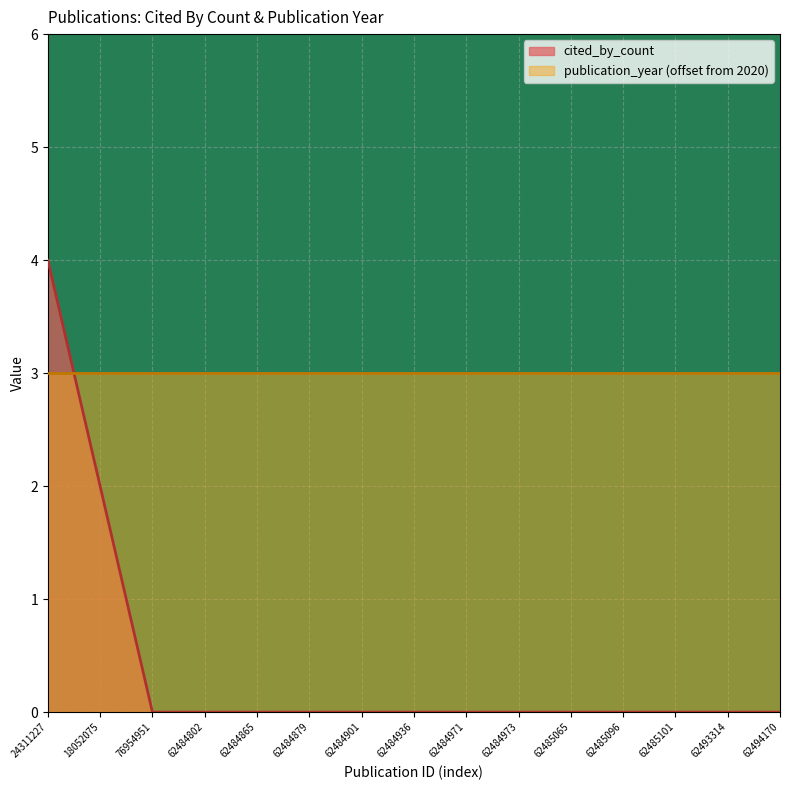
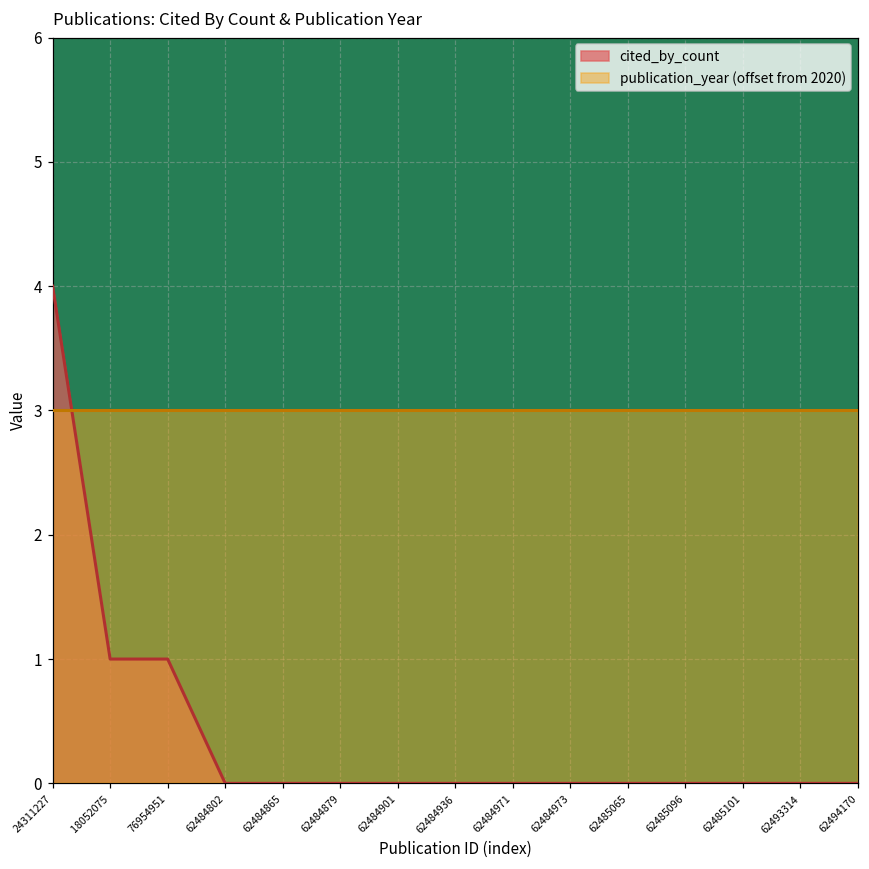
  {
    "cited_by_count": {
      "24311227": 4,
-     "18052075": 2,
-     "76954951": 0,
+     "18052075": 1,
+     "76954951": 1,
      "62484802": 0,
      "62484865": 0,
      "62484879": 0,
      "62484901": 0,
      "62484936": 0,
      "62484971": 0,
      "62484973": 0,
      "62485065": 0,
      "62485096": 0,
      "62485101": 0,
      "62493314": 0,
      "62494170": 0
    },
    "publication_year (offset from 2020)": {
      "24311227": 3,
      "18052075": 3,
      "76954951": 3,
      "62484802": 3,
      "62484865": 3,
      "62484879": 3,
      "62484901": 3,
      "62484936": 3,
      "62484971": 3,
      "62484973": 3,
      "62485065": 3,
      "62485096": 3,
      "62485101": 3,
      "62493314": 3,
      "62494170": 3
    }
  }
